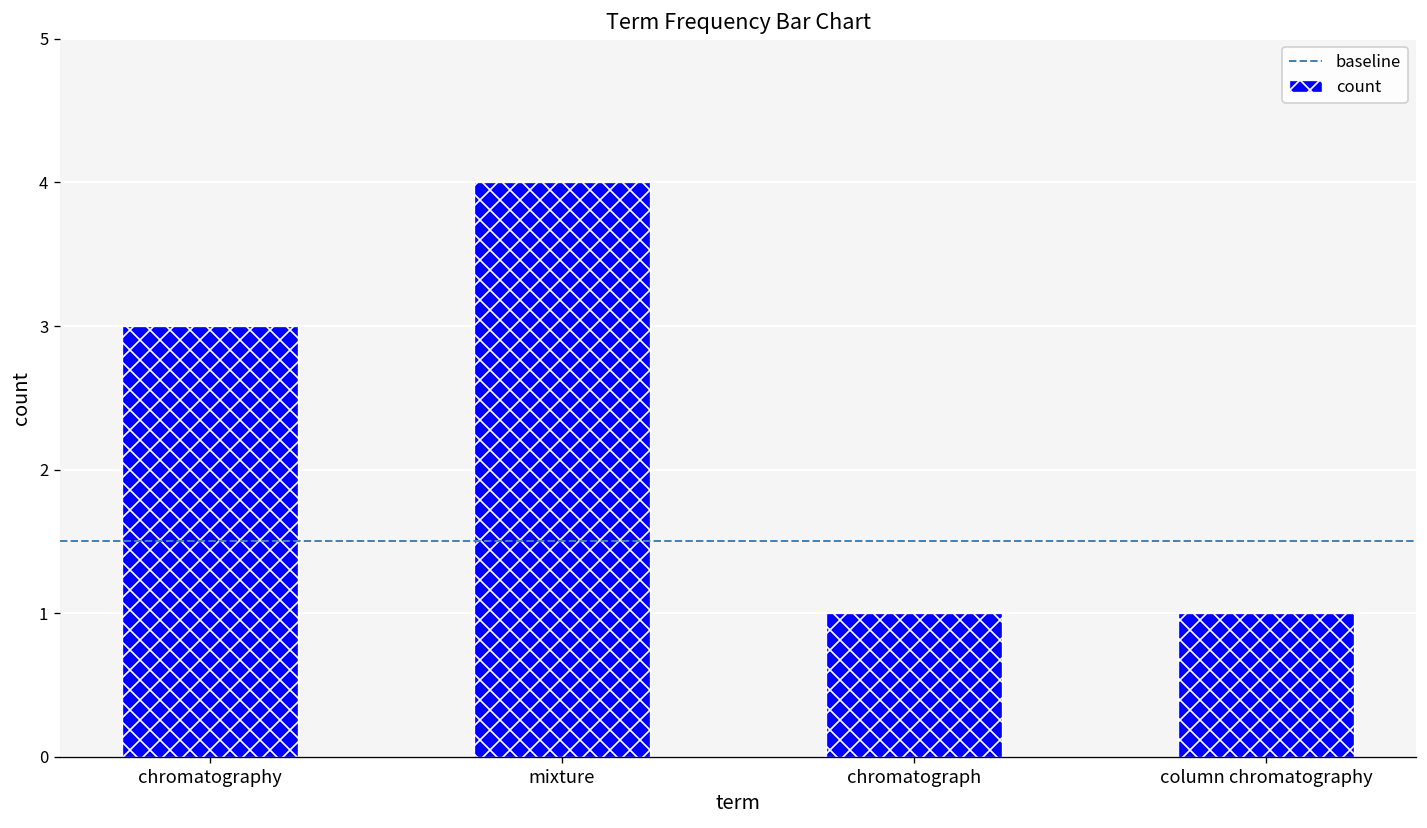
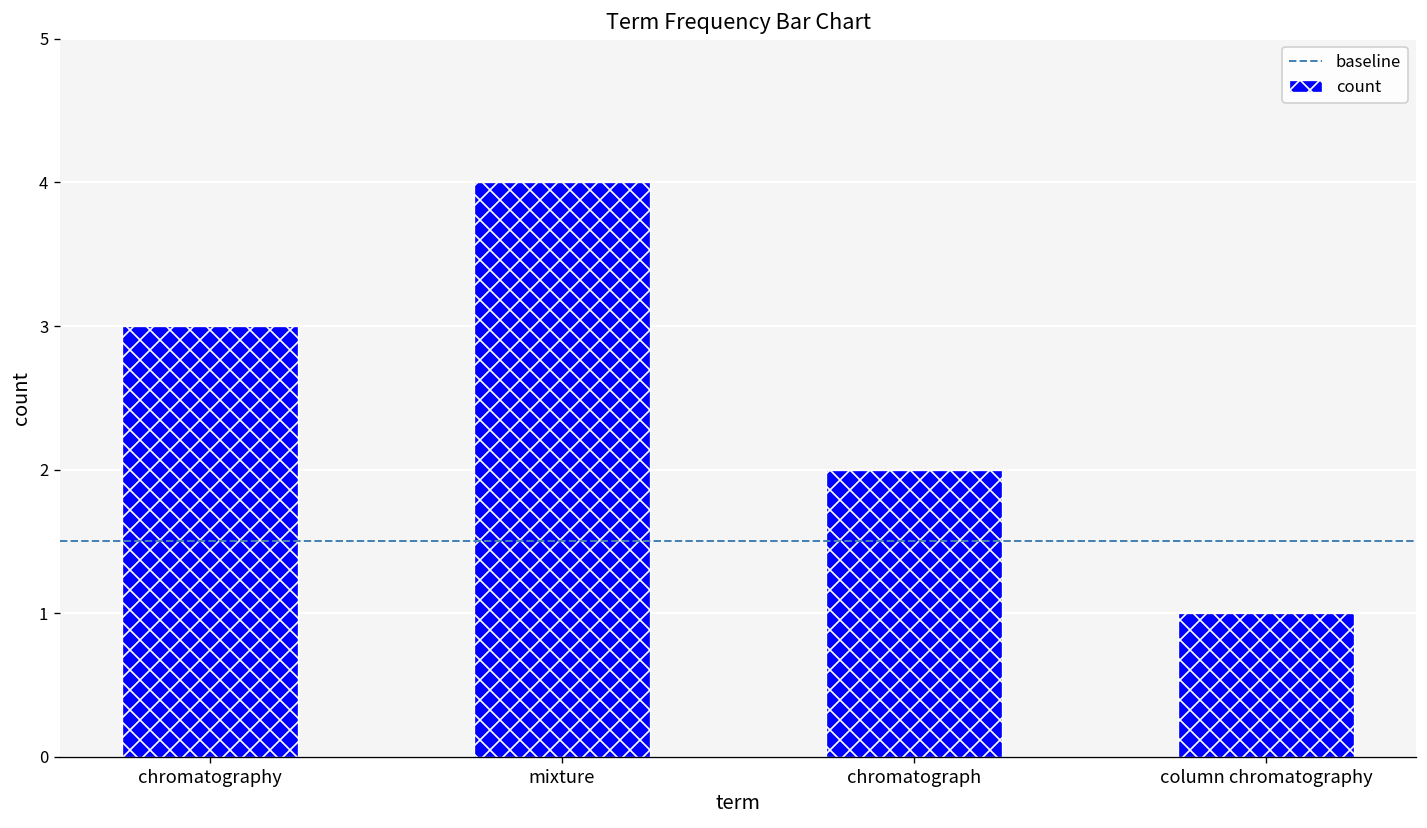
  {
    "chromatography": 3,
    "mixture": 4,
-   "chromatograph": 1,
+   "chromatograph": 2,
    "column chromatography": 1
  }
